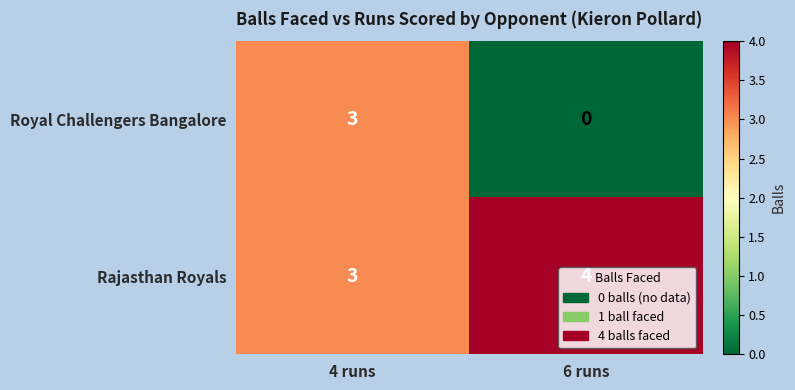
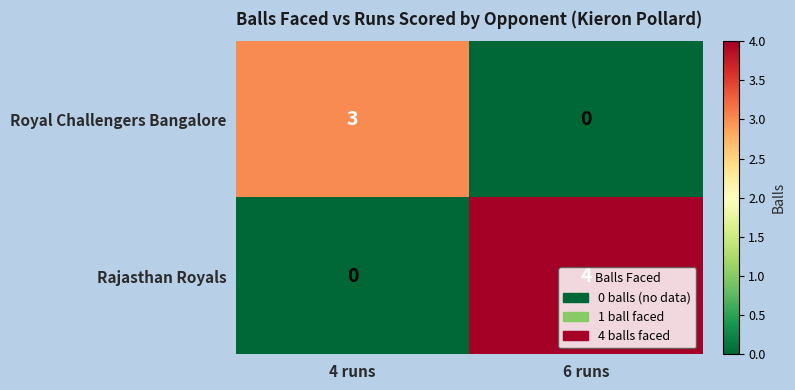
  {
    "Royal Challengers Bangalore": {
      "4 runs": 3,
      "6 runs": 0
    },
    "Rajasthan Royals": {
-     "4 runs": 3
+     "4 runs": 0
    }
  }
